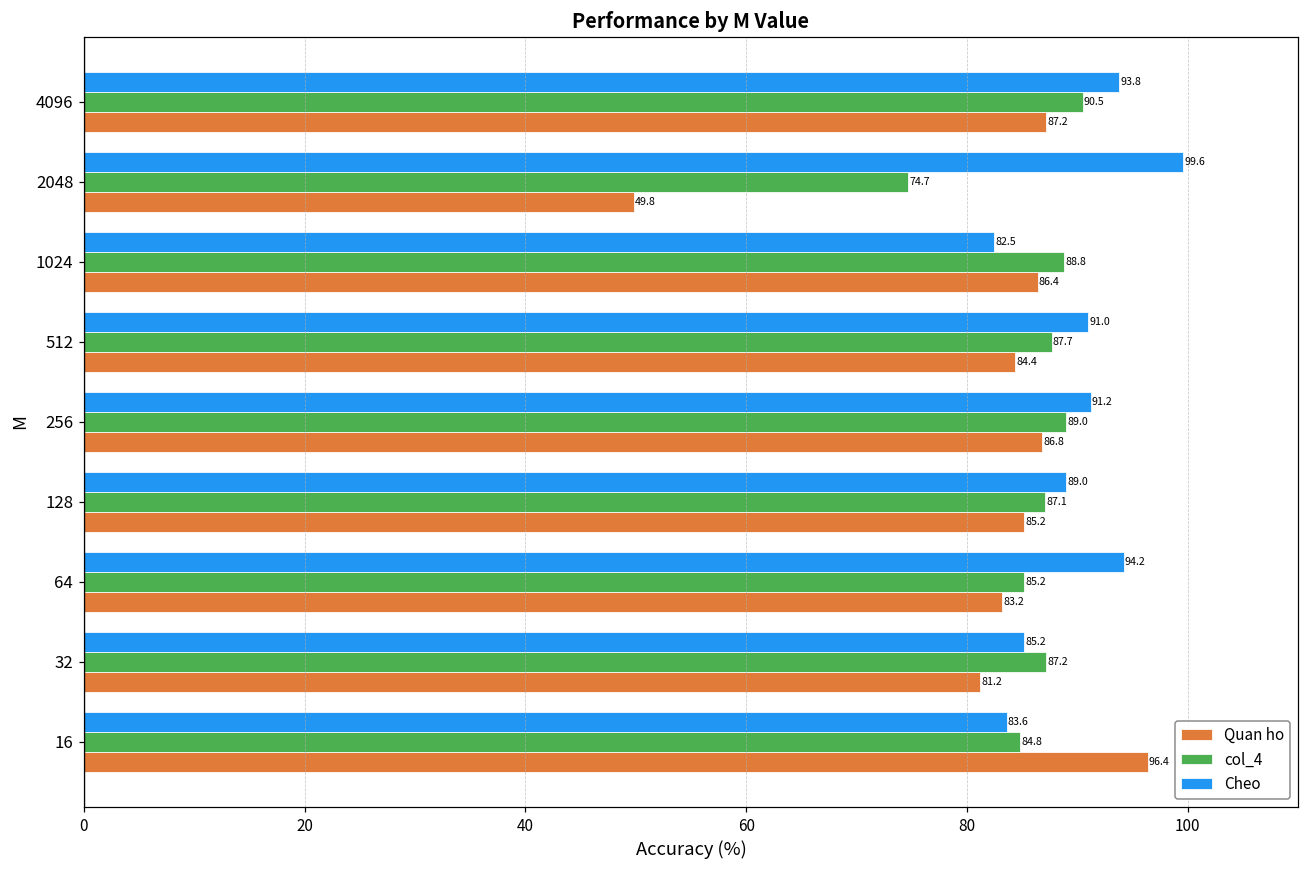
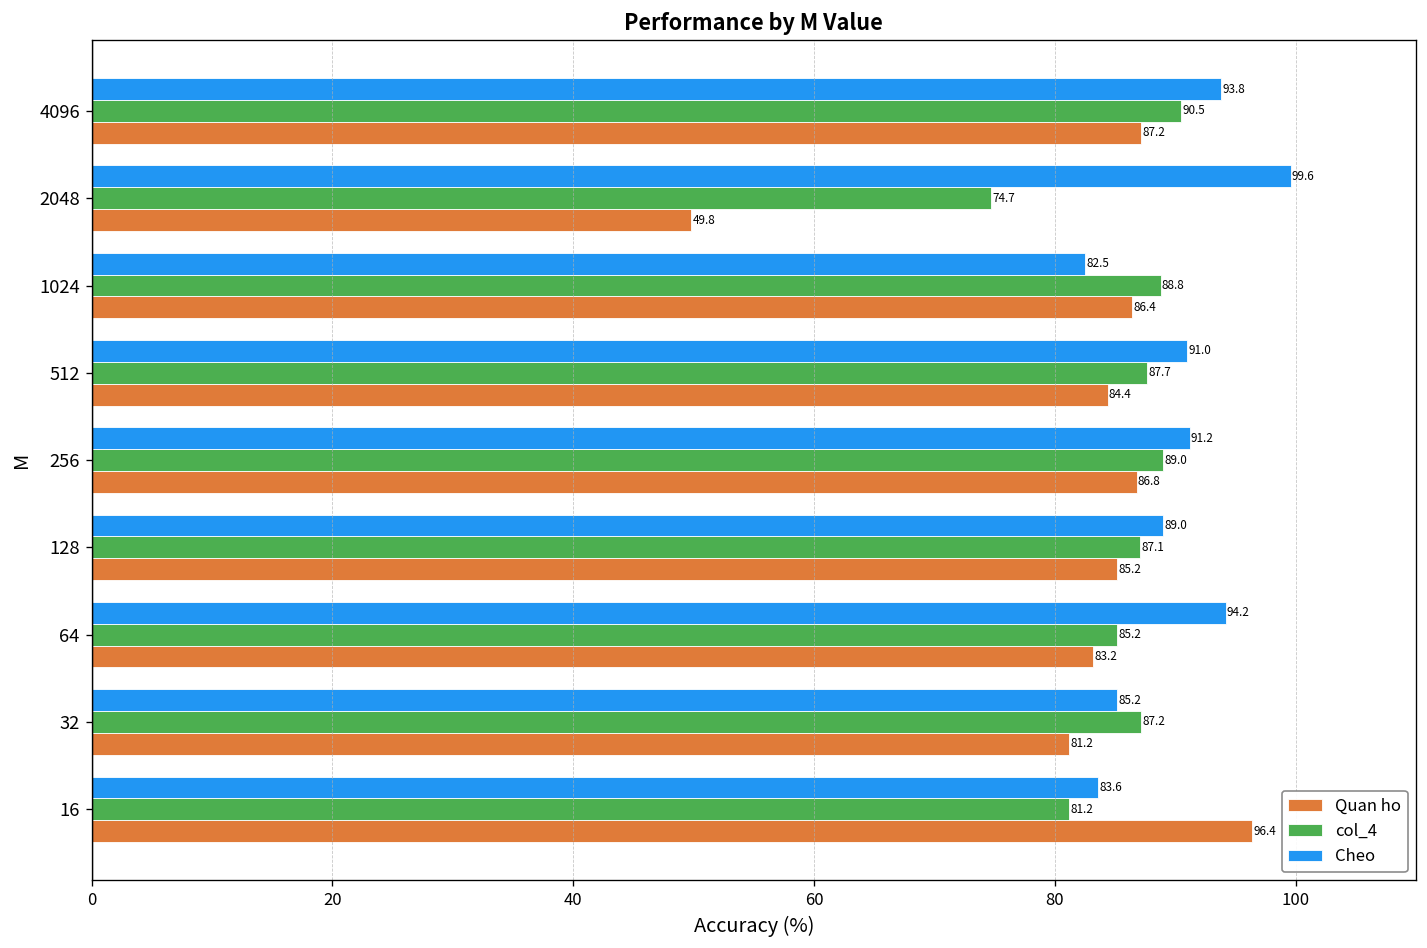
  {
    "Quan ho": {
      "4096": 87.2,
      "2048": 49.8,
      "1024": 86.4,
      "512": 84.4,
      "256": 86.8,
      "128": 85.2,
      "64": 83.2,
      "32": 81.2,
      "16": 96.4
    },
    "col_4": {
      "4096": 90.5,
      "2048": 74.7,
      "1024": 88.8,
      "512": 87.7,
      "256": 89.0,
      "128": 87.1,
      "64": 85.2,
      "32": 87.2,
-     "16": 84.8
+     "16": 81.2
    },
    "Cheo": {
      "4096": 93.8,
      "2048": 99.6,
      "1024": 82.5,
      "512": 91.0,
      "256": 91.2,
      "128": 89.0,
      "64": 94.2,
      "32": 85.2,
      "16": 83.6
    }
  }
